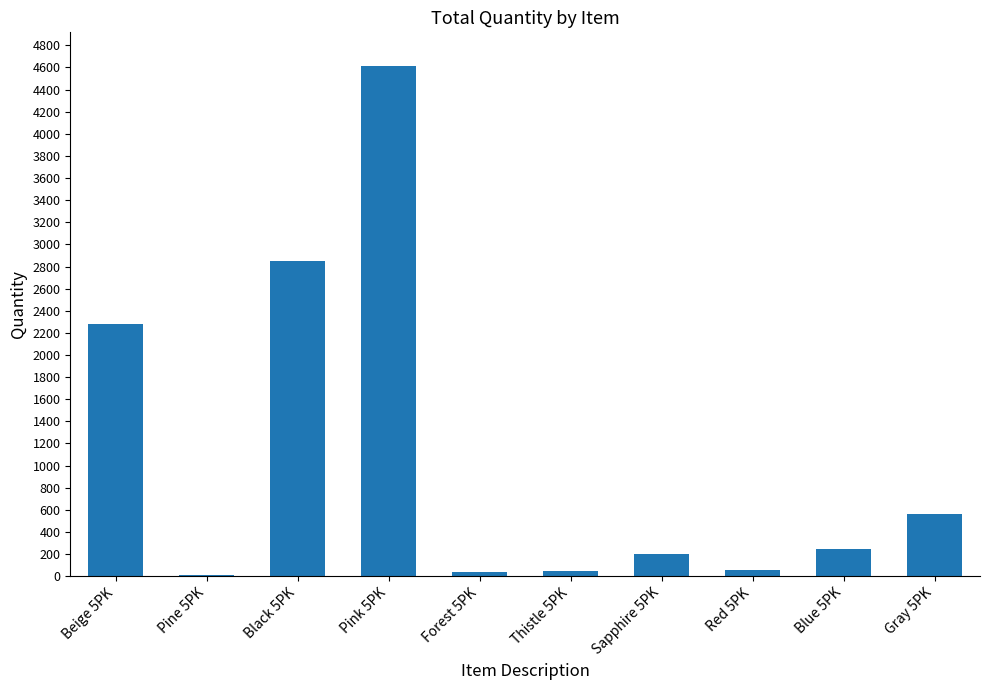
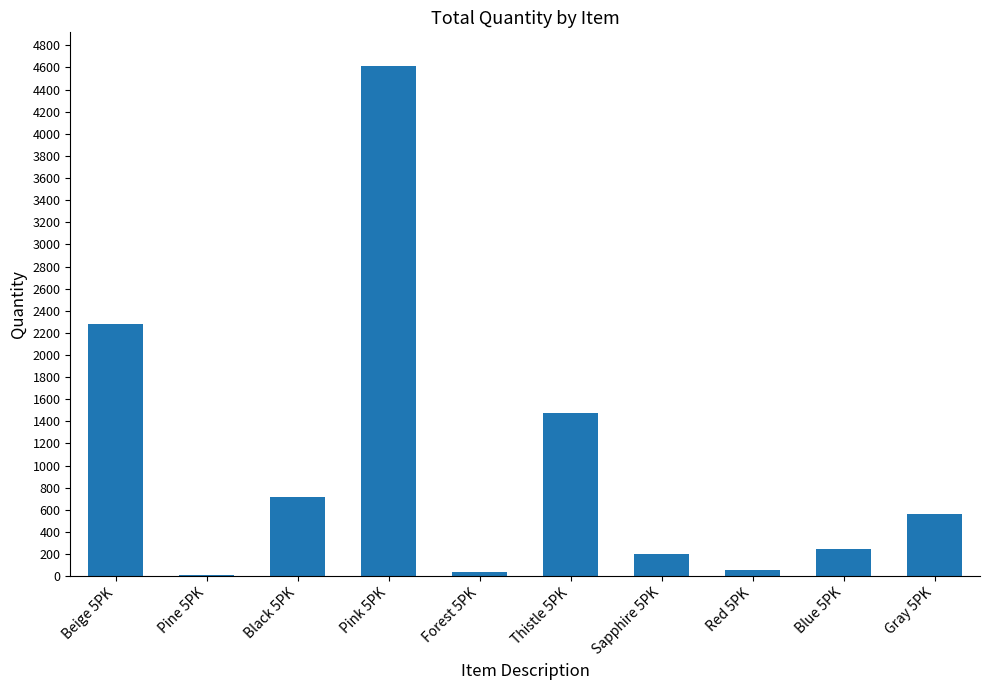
  {
    "Beige 5PK": 2280,
-   "Black 5PK": 2850,
+   "Black 5PK": 720,
    "Pink 5PK": 4620,
    "Forest 5PK": 30,
-   "Thistle 5PK": 50,
+   "Thistle 5PK": 1480,
    "Sapphire 5PK": 200,
    "Red 5PK": 60,
    "Blue 5PK": 240,
    "Gray 5PK": 560
  }
